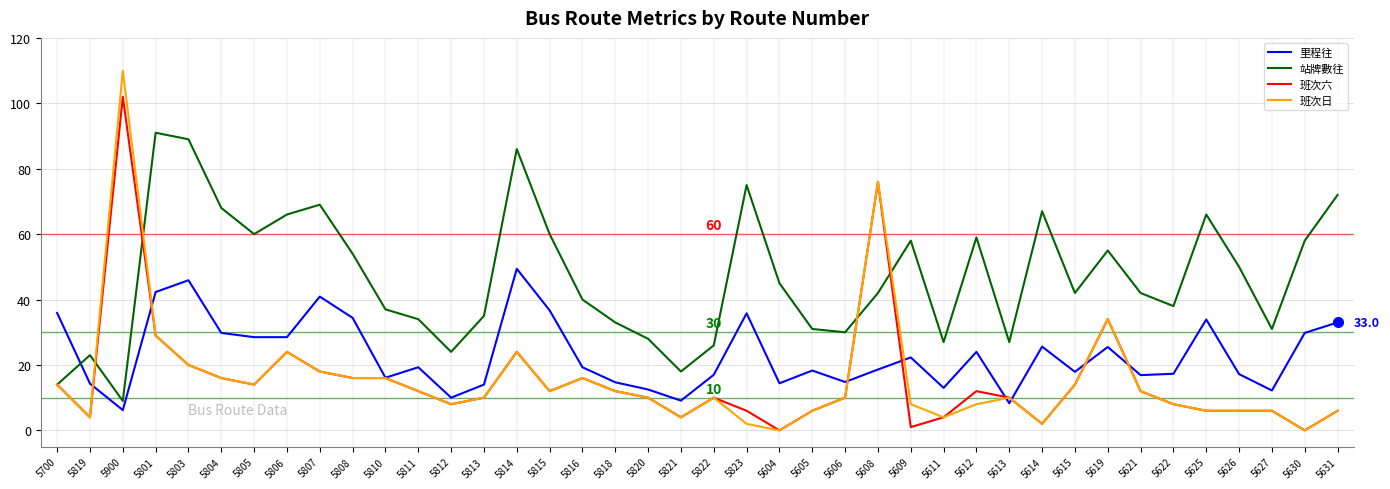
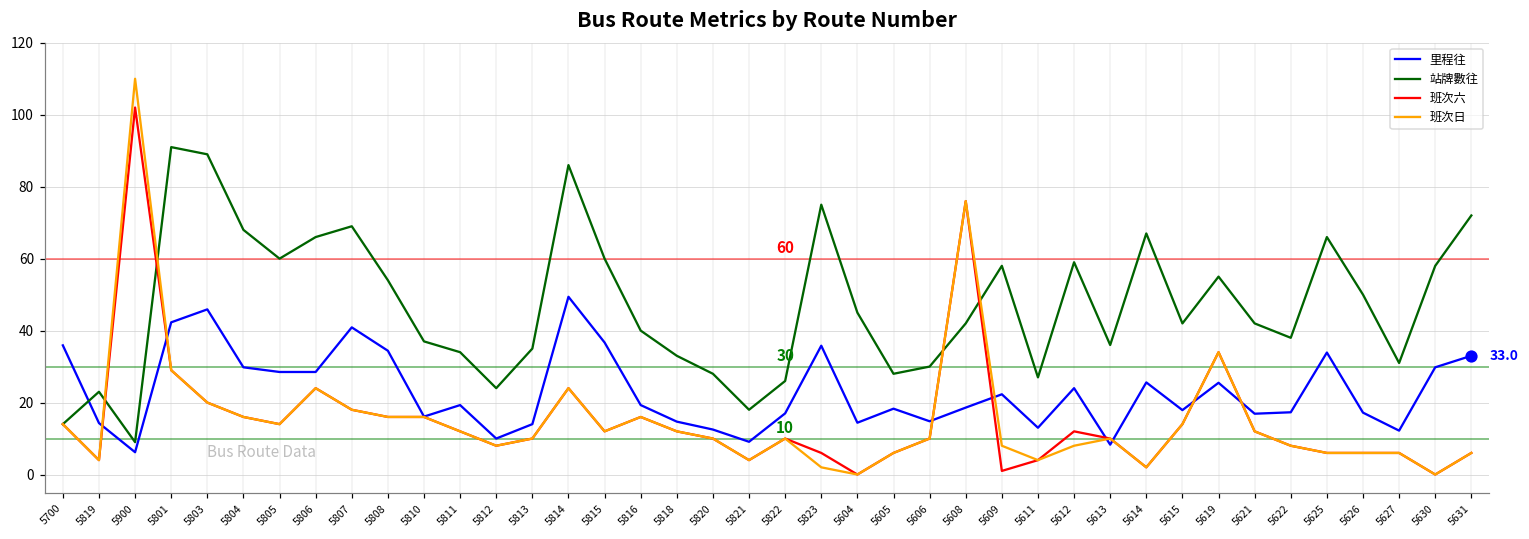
  {
    "站牌數往": {
      "5819": 23,
      "5900": 9,
      "5801": 91,
      "5803": 89,
      "5804": 68,
      "5805": 60,
      "5806": 66,
      "5807": 69,
      "5808": 54,
      "5810": 37,
      "5811": 34,
      "5812": 24,
      "5813": 35,
      "5814": 86,
      "5815": 60,
      "5816": 40,
      "5818": 33,
      "5820": 28,
      "5821": 18,
      "5823": 75,
      "5604": 45,
-     "5605": 31,
+     "5605": 28,
      "5606": 30,
      "5608": 42,
      "5609": 58,
      "5611": 27,
      "5612": 59,
-     "5613": 27,
+     "5613": 36,
      "5614": 67,
      "5615": 42,
      "5619": 55,
      "5621": 42,
      "5622": 38,
      "5625": 66,
      "5626": 50,
      "5627": 31,
      "5630": 58,
      "5631": 72
    },
    "班次六": {
      "5900": 102,
      "5823": 6,
      "5609": 1,
      "5612": 12
    },
    "班次日": {
      "5900": 110,
      "5823": 2,
      "5609": 8,
      "5612": 8
    }
  }
